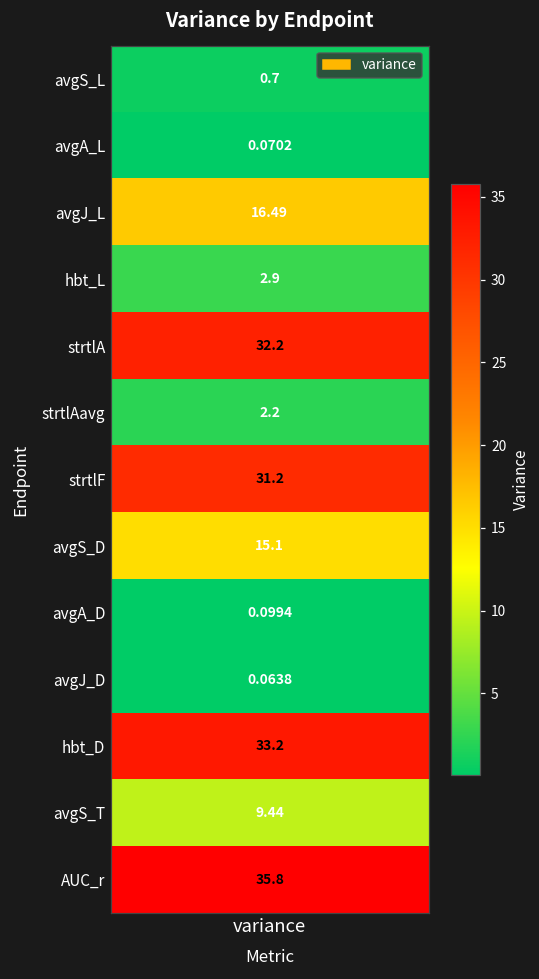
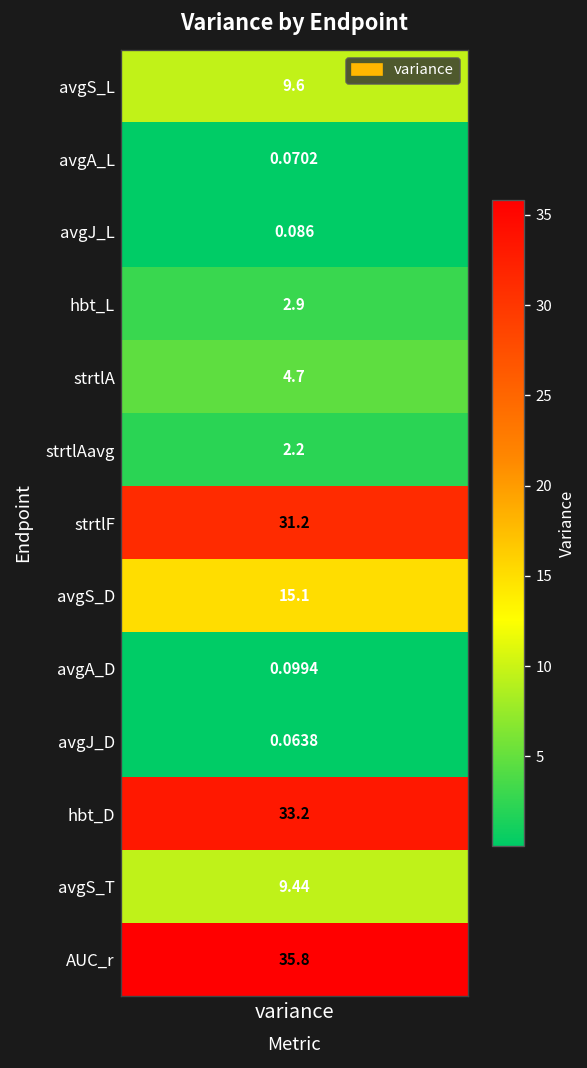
  {
    "avgS_L": {
-     "variance": 0.7
+     "variance": 9.6
    },
    "avgA_L": {
      "variance": 0.0702
    },
    "avgJ_L": {
-     "variance": 16.49
+     "variance": 0.086
    },
    "hbt_L": {
      "variance": 2.9
    },
    "strtlA": {
-     "variance": 32.2
+     "variance": 4.7
    },
    "strtlAavg": {
      "variance": 2.2
    },
    "strtlF": {
      "variance": 31.2
    },
    "avgS_D": {
      "variance": 15.1
    },
    "avgA_D": {
      "variance": 0.0994
    },
    "avgJ_D": {
      "variance": 0.0638
    },
    "hbt_D": {
      "variance": 33.2
    },
    "avgS_T": {
      "variance": 9.44
    },
    "AUC_r": {
      "variance": 35.8
    }
  }
